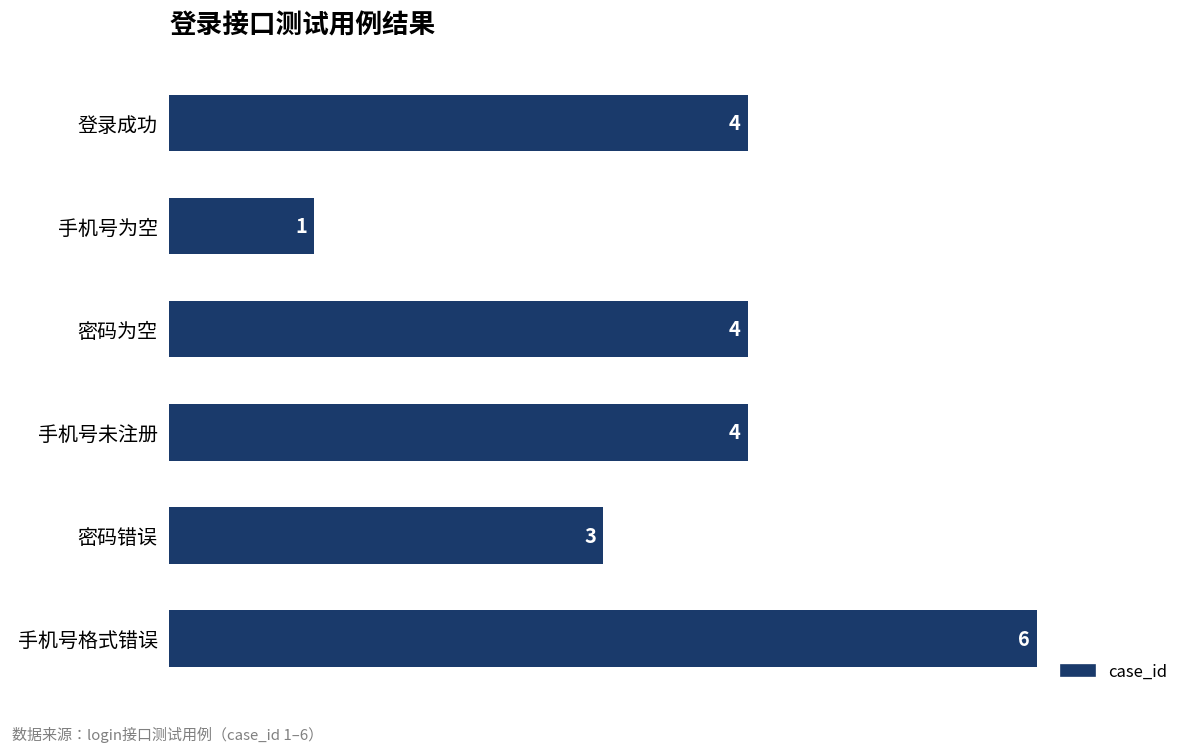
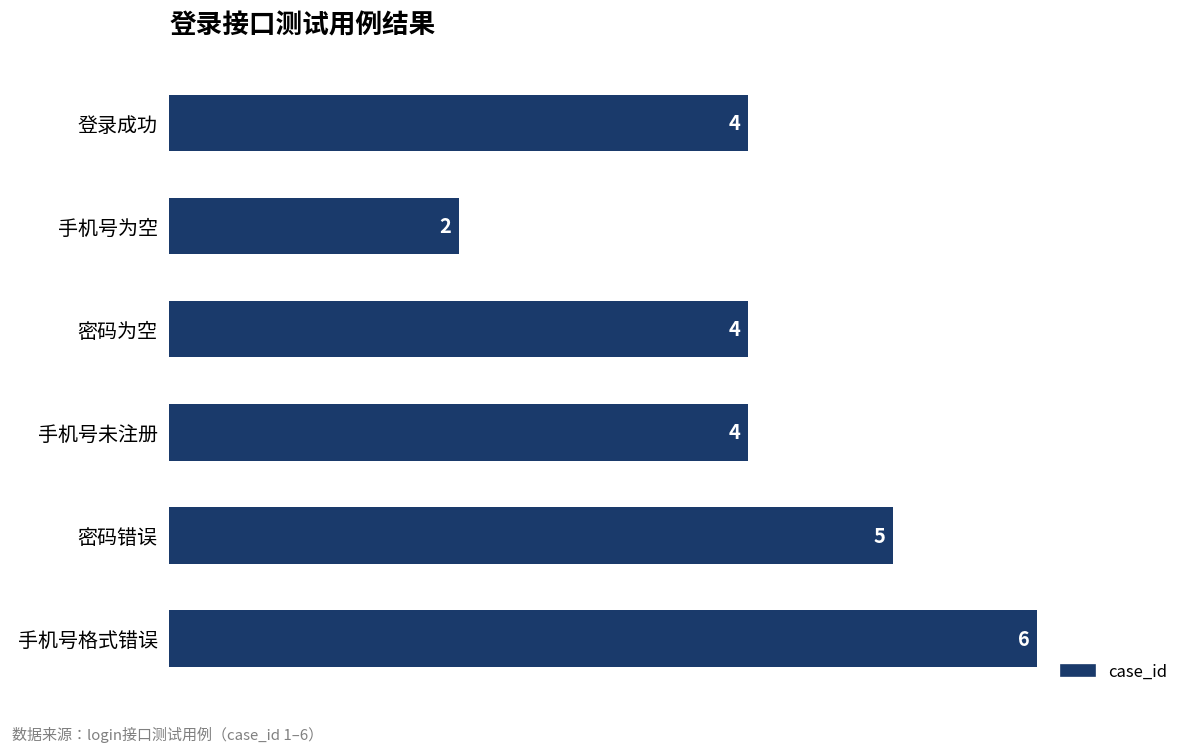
  {
    "登录成功": 4,
-   "手机号为空": 1,
+   "手机号为空": 2,
    "密码为空": 4,
    "手机号未注册": 4,
-   "密码错误": 3,
+   "密码错误": 5,
    "手机号格式错误": 6
  }
